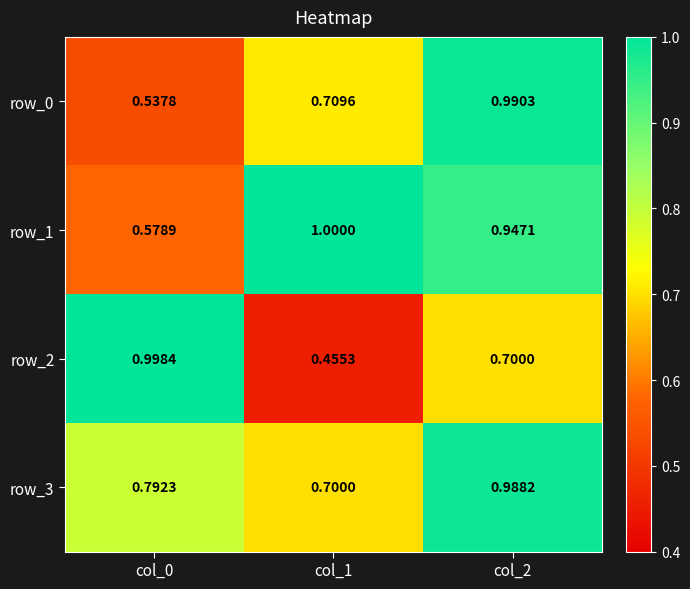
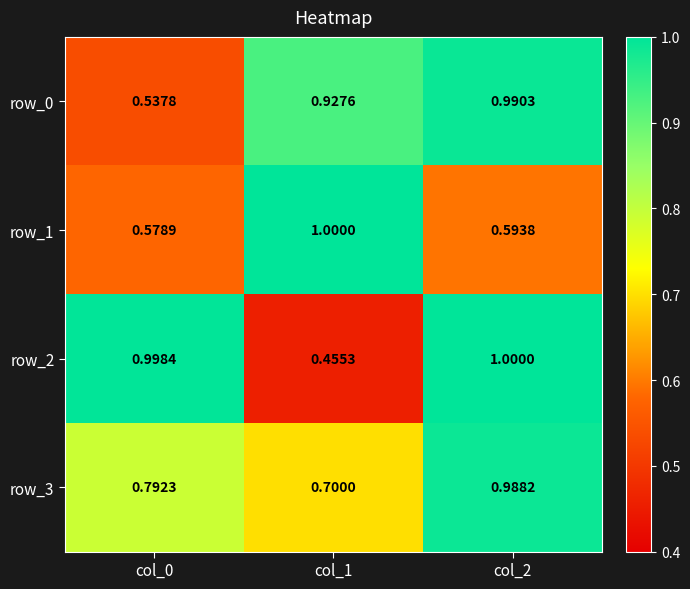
  {
    "row_0": {
      "col_0": 0.5378,
-     "col_1": 0.7096,
+     "col_1": 0.9276,
      "col_2": 0.9903
    },
    "row_1": {
      "col_0": 0.5789,
      "col_1": 1.0000,
-     "col_2": 0.9471
+     "col_2": 0.5938
    },
    "row_2": {
      "col_0": 0.9984,
      "col_1": 0.4553,
-     "col_2": 0.7000
+     "col_2": 1.0000
    },
    "row_3": {
      "col_0": 0.7923,
      "col_1": 0.7000,
      "col_2": 0.9882
    }
  }
